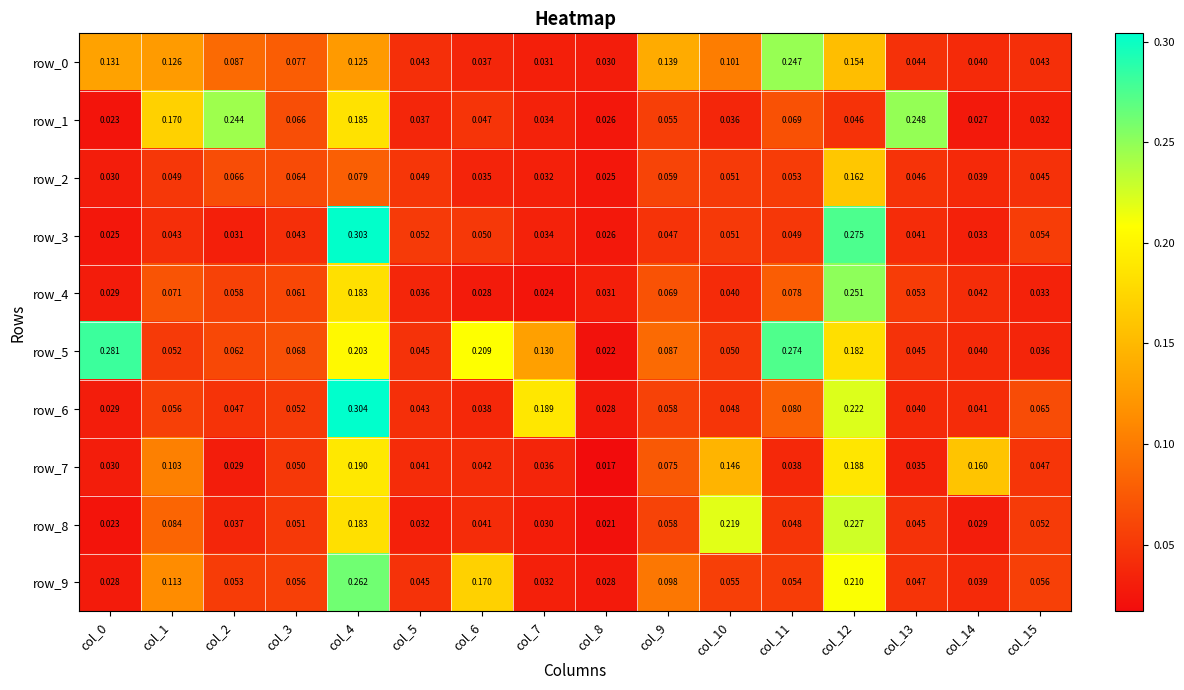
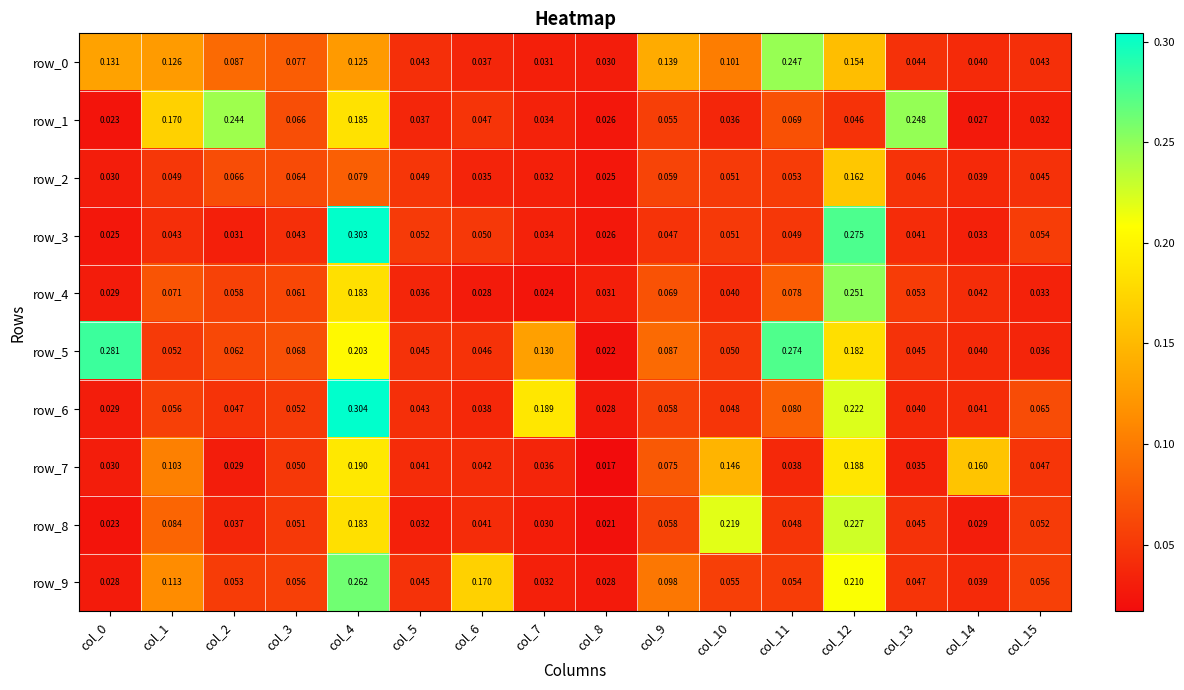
  {
    "row_0": {
      "col_0": 0.131,
      "col_1": 0.126,
      "col_2": 0.087,
      "col_3": 0.077,
      "col_4": 0.125,
      "col_5": 0.043,
      "col_6": 0.037,
      "col_7": 0.031,
      "col_8": 0.030,
      "col_9": 0.139,
      "col_10": 0.101,
      "col_11": 0.247,
      "col_12": 0.154,
      "col_13": 0.044,
      "col_14": 0.040,
      "col_15": 0.043
    },
    "row_1": {
      "col_0": 0.023,
      "col_1": 0.170,
      "col_2": 0.244,
      "col_3": 0.066,
      "col_4": 0.185,
      "col_5": 0.037,
      "col_6": 0.047,
      "col_7": 0.034,
      "col_8": 0.026,
      "col_9": 0.055,
      "col_10": 0.036,
      "col_11": 0.069,
      "col_12": 0.046,
      "col_13": 0.248,
      "col_14": 0.027,
      "col_15": 0.032
    },
    "row_2": {
      "col_0": 0.030,
      "col_1": 0.049,
      "col_2": 0.066,
      "col_3": 0.064,
      "col_4": 0.079,
      "col_5": 0.049,
      "col_6": 0.035,
      "col_7": 0.032,
      "col_8": 0.025,
      "col_9": 0.059,
      "col_10": 0.051,
      "col_11": 0.053,
      "col_12": 0.162,
      "col_13": 0.046,
      "col_14": 0.039,
      "col_15": 0.045
    },
    "row_3": {
      "col_0": 0.025,
      "col_1": 0.043,
      "col_2": 0.031,
      "col_3": 0.043,
      "col_4": 0.303,
      "col_5": 0.052,
      "col_6": 0.050,
      "col_7": 0.034,
      "col_8": 0.026,
      "col_9": 0.047,
      "col_10": 0.051,
      "col_11": 0.049,
      "col_12": 0.275,
      "col_13": 0.041,
      "col_14": 0.033,
      "col_15": 0.054
    },
    "row_4": {
      "col_0": 0.029,
      "col_1": 0.071,
      "col_2": 0.058,
      "col_3": 0.061,
      "col_4": 0.183,
      "col_5": 0.036,
      "col_6": 0.028,
      "col_7": 0.024,
      "col_8": 0.031,
      "col_9": 0.069,
      "col_10": 0.040,
      "col_11": 0.078,
      "col_12": 0.251,
      "col_13": 0.053,
      "col_14": 0.042,
      "col_15": 0.033
    },
    "row_5": {
      "col_0": 0.281,
      "col_1": 0.052,
      "col_2": 0.062,
      "col_3": 0.068,
      "col_4": 0.203,
      "col_5": 0.045,
-     "col_6": 0.209,
+     "col_6": 0.046,
      "col_7": 0.130,
      "col_8": 0.022,
      "col_9": 0.087,
      "col_10": 0.050,
      "col_11": 0.274,
      "col_12": 0.182,
      "col_13": 0.045,
      "col_14": 0.040,
      "col_15": 0.036
    },
    "row_6": {
      "col_0": 0.029,
      "col_1": 0.056,
      "col_2": 0.047,
      "col_3": 0.052,
      "col_4": 0.304,
      "col_5": 0.043,
      "col_6": 0.038,
      "col_7": 0.189,
      "col_8": 0.028,
      "col_9": 0.058,
      "col_10": 0.048,
      "col_11": 0.080,
      "col_12": 0.222,
      "col_13": 0.040,
      "col_14": 0.041,
      "col_15": 0.065
    },
    "row_7": {
      "col_0": 0.030,
      "col_1": 0.103,
      "col_2": 0.029,
      "col_3": 0.050,
      "col_4": 0.190,
      "col_5": 0.041,
      "col_6": 0.042,
      "col_7": 0.036,
      "col_8": 0.017,
      "col_9": 0.075,
      "col_10": 0.146,
      "col_11": 0.038,
      "col_12": 0.188,
      "col_13": 0.035,
      "col_14": 0.160,
      "col_15": 0.047
    },
    "row_8": {
      "col_0": 0.023,
      "col_1": 0.084,
      "col_2": 0.037,
      "col_3": 0.051,
      "col_4": 0.183,
      "col_5": 0.032,
      "col_6": 0.041,
      "col_7": 0.030,
      "col_8": 0.021,
      "col_9": 0.058,
      "col_10": 0.219,
      "col_11": 0.048,
      "col_12": 0.227,
      "col_13": 0.045,
      "col_14": 0.029,
      "col_15": 0.052
    },
    "row_9": {
      "col_0": 0.028,
      "col_1": 0.113,
      "col_2": 0.053,
      "col_3": 0.056,
      "col_4": 0.262,
      "col_5": 0.045,
      "col_6": 0.170,
      "col_7": 0.032,
      "col_8": 0.028,
      "col_9": 0.098,
      "col_10": 0.055,
      "col_11": 0.054,
      "col_12": 0.210,
      "col_13": 0.047,
      "col_14": 0.039,
      "col_15": 0.056
    }
  }
